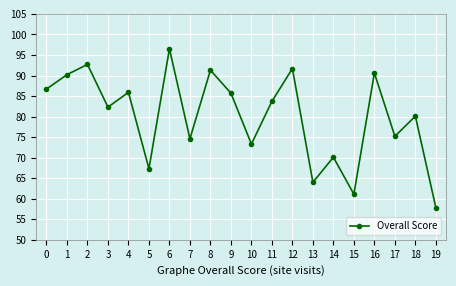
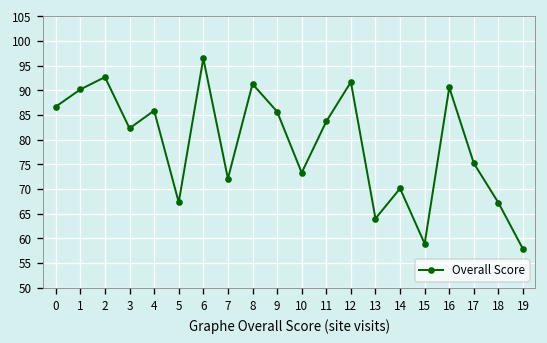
  {
    "0": 87,
    "1": 90,
    "2": 93,
    "3": 82,
    "4": 86,
    "5": 67,
    "6": 97,
-   "7": 75,
+   "7": 72,
    "8": 91,
    "9": 86,
    "10": 73,
    "11": 84,
    "12": 92,
    "13": 64,
    "14": 70,
-   "15": 61,
+   "15": 59,
    "16": 91,
    "17": 75,
-   "18": 80,
+   "18": 67,
    "19": 58
  }
